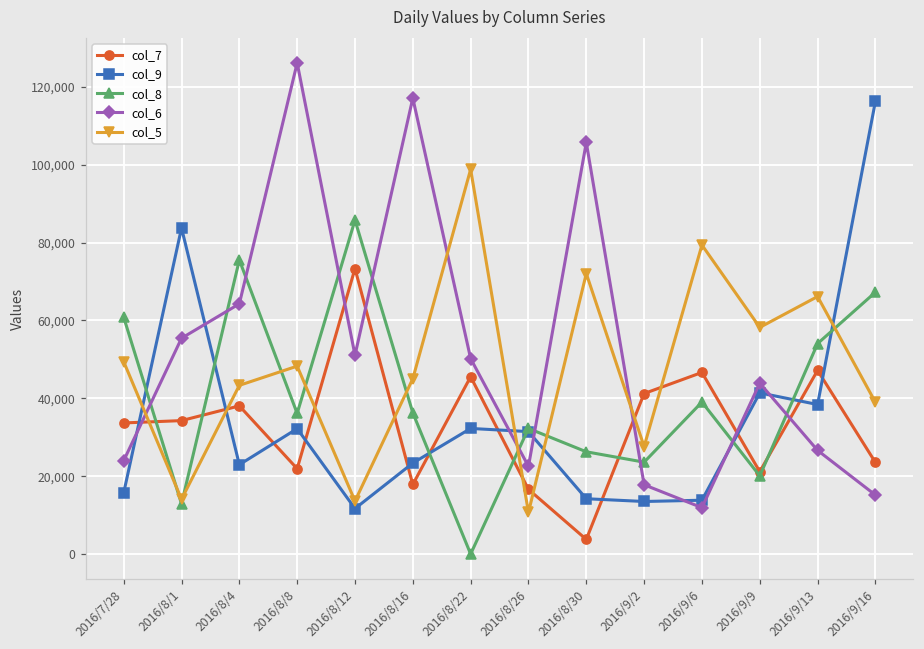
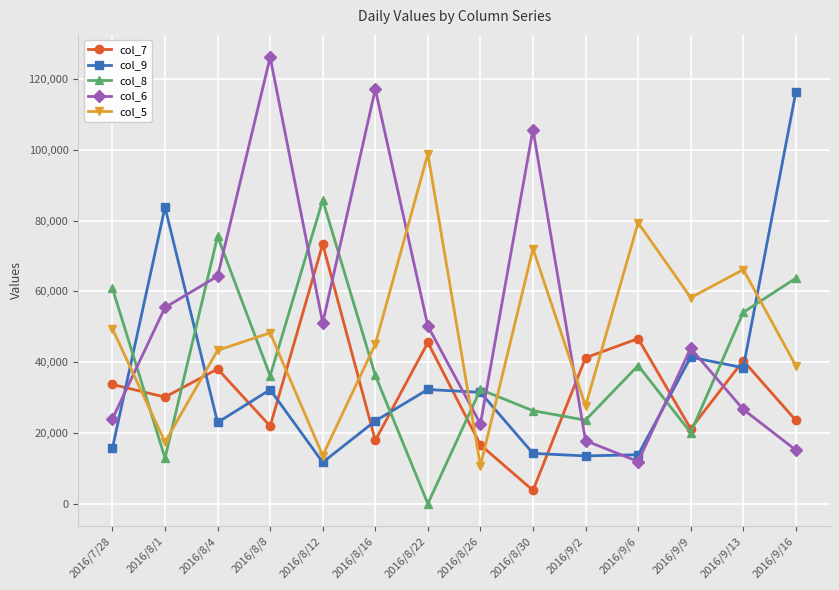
  {
    "col_7": {
      "2016/7/28": "34,000",
-     "2016/8/1": "34,000",
+     "2016/8/1": "30,000",
      "2016/8/4": "38,000",
      "2016/8/8": "22,000",
      "2016/8/12": "73,000",
      "2016/8/16": "18,000",
      "2016/8/22": "46,000",
      "2016/8/26": "17,000",
      "2016/8/30": "4,000",
      "2016/9/2": "41,000",
      "2016/9/6": "47,000",
      "2016/9/9": "21,000",
-     "2016/9/13": "47,000",
+     "2016/9/13": "40,000",
      "2016/9/16": "24,000"
    },
    "col_9": {
      "2016/7/28": "16,000",
      "2016/8/1": "84,000",
      "2016/8/4": "23,000",
      "2016/8/8": "32,000",
      "2016/8/12": "12,000",
      "2016/8/16": "23,000",
      "2016/8/22": "32,000",
      "2016/8/26": "31,000",
      "2016/8/30": "14,000",
      "2016/9/2": "13,000",
      "2016/9/6": "14,000",
      "2016/9/9": "41,000",
      "2016/9/13": "38,000",
      "2016/9/16": "116,000"
    },
    "col_8": {
      "2016/7/28": "61,000",
      "2016/8/1": "13,000",
      "2016/8/4": "76,000",
      "2016/8/8": "36,000",
      "2016/8/12": "86,000",
      "2016/8/16": "36,000",
      "2016/8/22": "0",
      "2016/8/26": "32,000",
      "2016/8/30": "26,000",
      "2016/9/2": "24,000",
      "2016/9/6": "39,000",
      "2016/9/9": "20,000",
      "2016/9/13": "54,000",
-     "2016/9/16": "67,000"
+     "2016/9/16": "64,000"
    },
    "col_6": {
      "2016/7/28": "24,000",
      "2016/8/1": "55,000",
      "2016/8/4": "64,000",
      "2016/8/8": "126,000",
      "2016/8/12": "51,000",
      "2016/8/16": "117,000",
      "2016/8/22": "50,000",
      "2016/8/26": "23,000",
      "2016/8/30": "106,000",
      "2016/9/2": "18,000",
      "2016/9/6": "12,000",
      "2016/9/9": "44,000",
      "2016/9/13": "27,000",
      "2016/9/16": "15,000"
    },
    "col_5": {
      "2016/7/28": "49,000",
-     "2016/8/1": "14,000",
+     "2016/8/1": "17,000",
      "2016/8/4": "43,000",
      "2016/8/8": "48,000",
      "2016/8/12": "14,000",
      "2016/8/16": "45,000",
      "2016/8/22": "99,000",
      "2016/8/26": "11,000",
      "2016/8/30": "72,000",
      "2016/9/2": "28,000",
      "2016/9/6": "79,000",
      "2016/9/9": "58,000",
      "2016/9/13": "66,000",
      "2016/9/16": "39,000"
    }
  }
